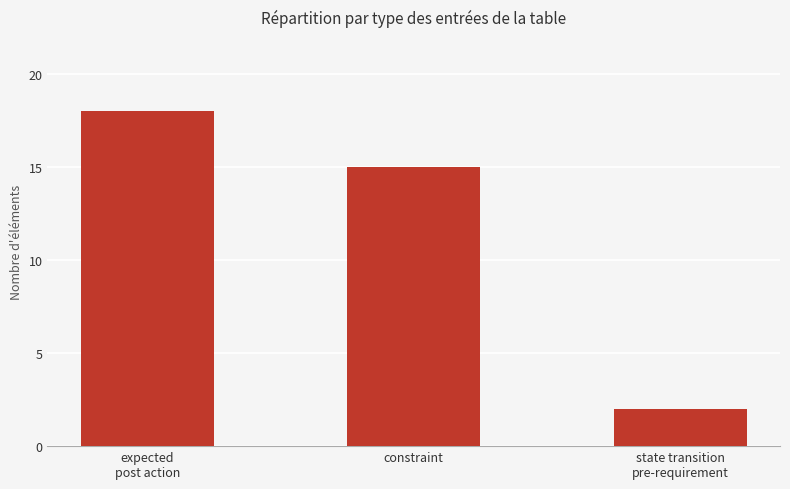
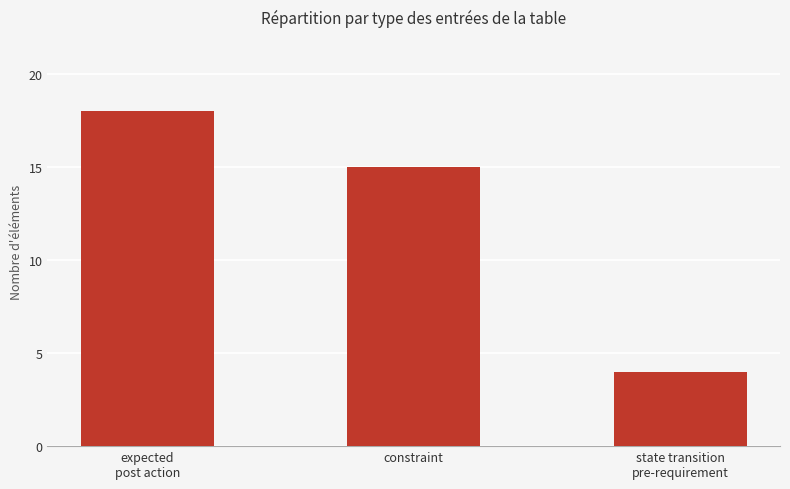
  {
    "expected post action": 18,
    "constraint": 15,
-   "state transition pre-requirement": 2
+   "state transition pre-requirement": 4
  }
